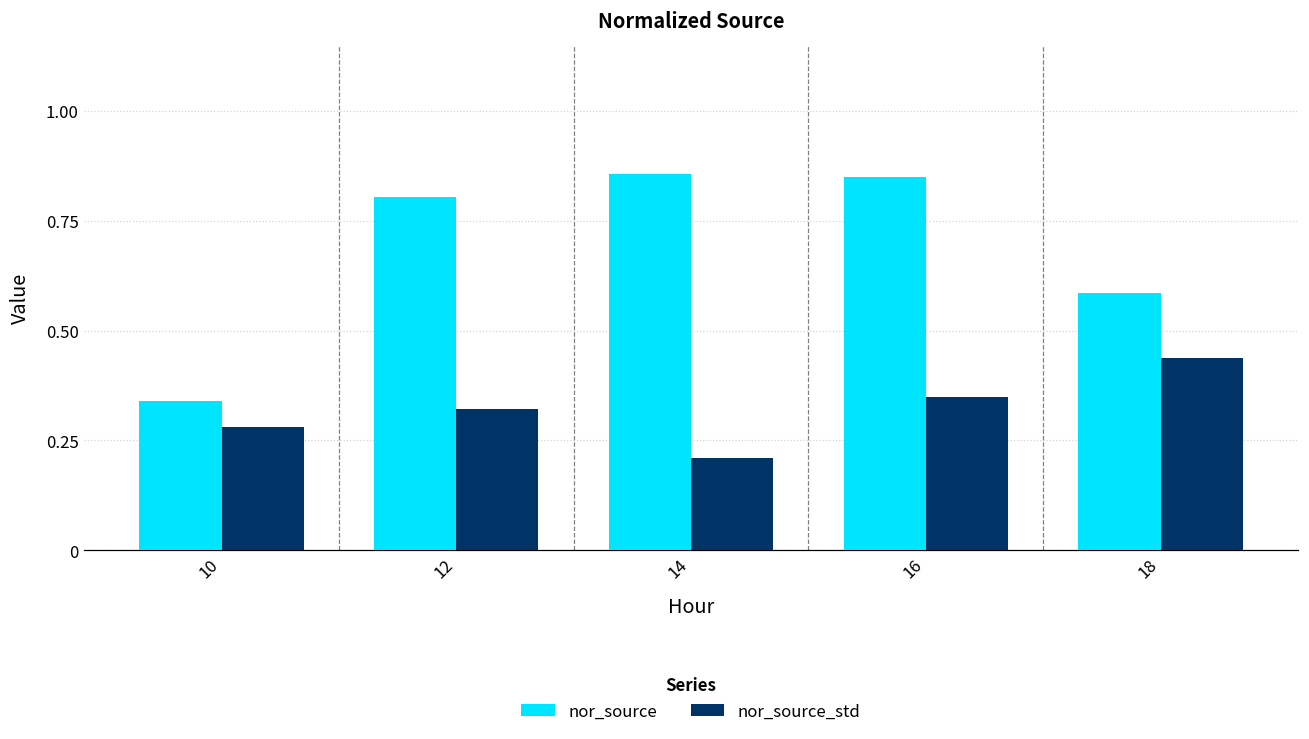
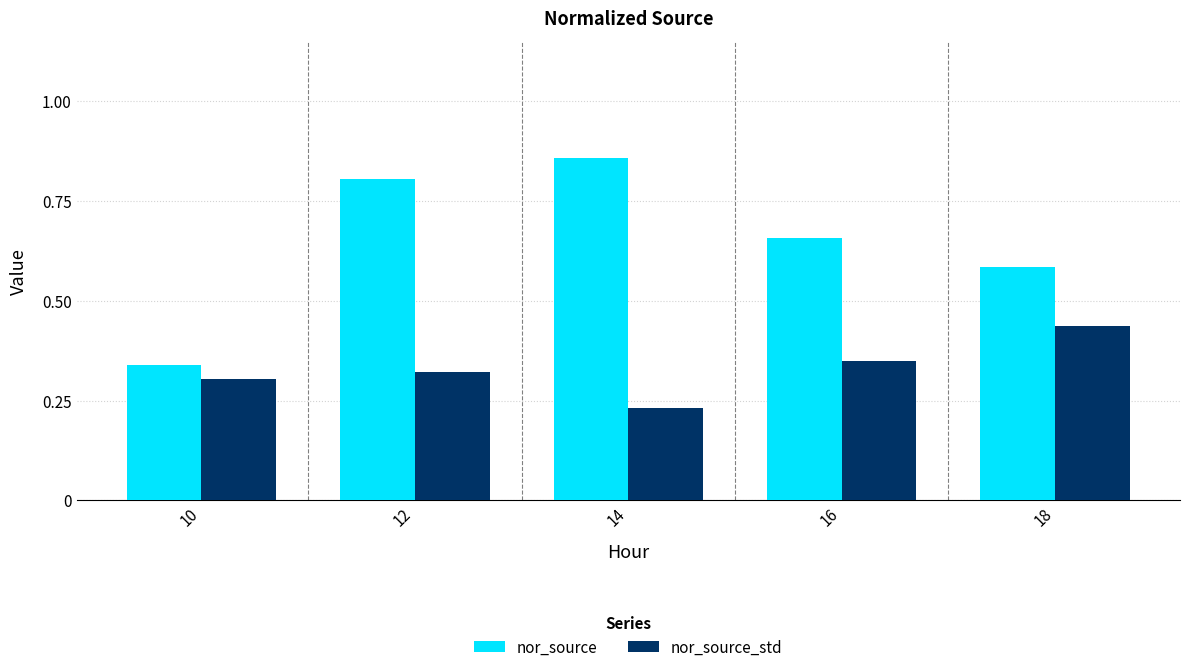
  {
    "nor_source": {
      "10": 0.34,
      "12": 0.81,
      "14": 0.86,
-     "16": 0.85,
+     "16": 0.66,
      "18": 0.59
    },
    "nor_source_std": {
-     "10": 0.28,
+     "10": 0.30,
      "12": 0.32,
-     "14": 0.21,
+     "14": 0.23,
      "16": 0.35,
      "18": 0.44
    }
  }
